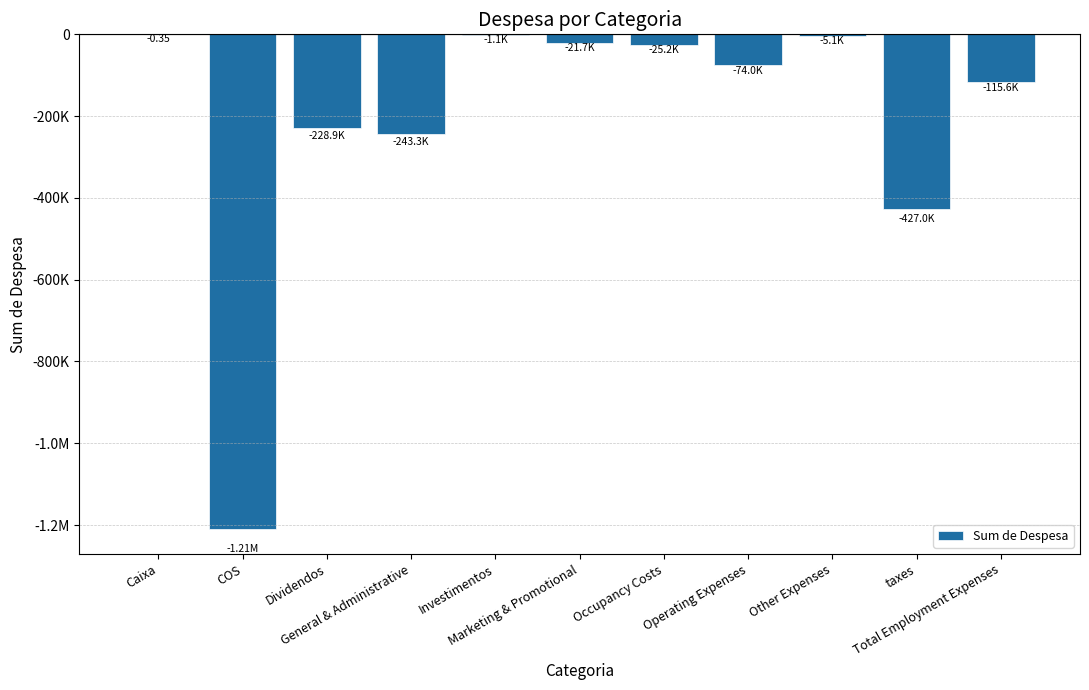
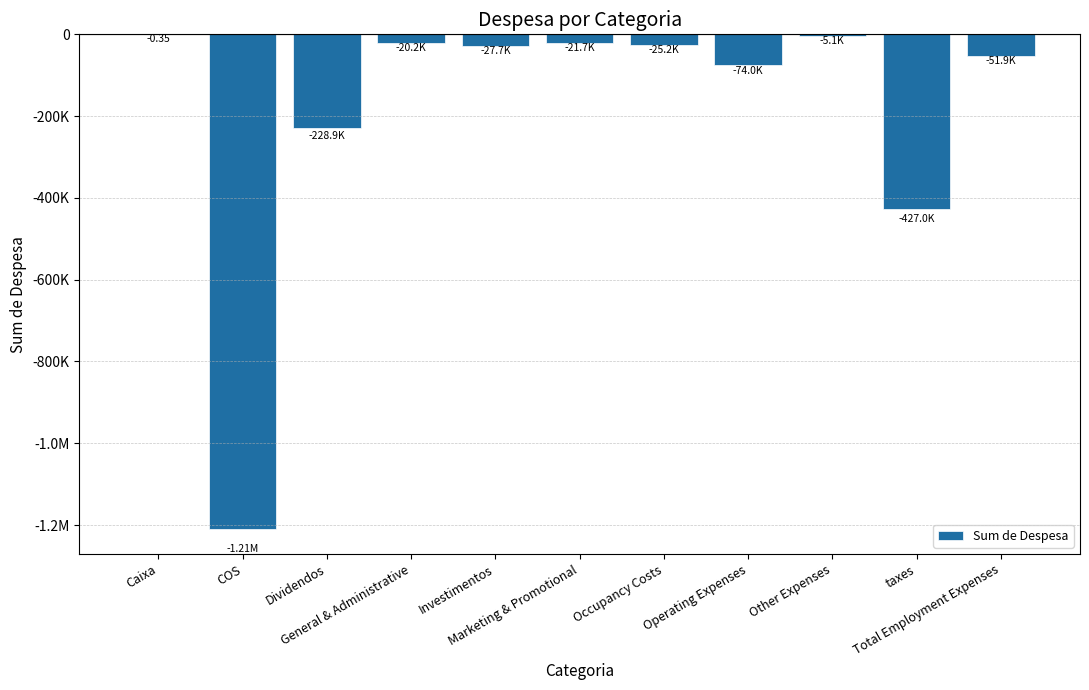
  {
    "Caixa": "-0.35",
    "COS": "-1.21M",
    "Dividendos": "-228.9K",
-   "General & Administrative": "-243.3K",
-   "Investimentos": "-1.1K",
+   "General & Administrative": "-20.2K",
+   "Investimentos": "-27.7K",
    "Marketing & Promotional": "-21.7K",
    "Occupancy Costs": "-25.2K",
    "Operating Expenses": "-74.0K",
    "Other Expenses": "-5.1K",
    "taxes": "-427.0K",
-   "Total Employment Expenses": "-115.6K"
+   "Total Employment Expenses": "-51.9K"
  }
